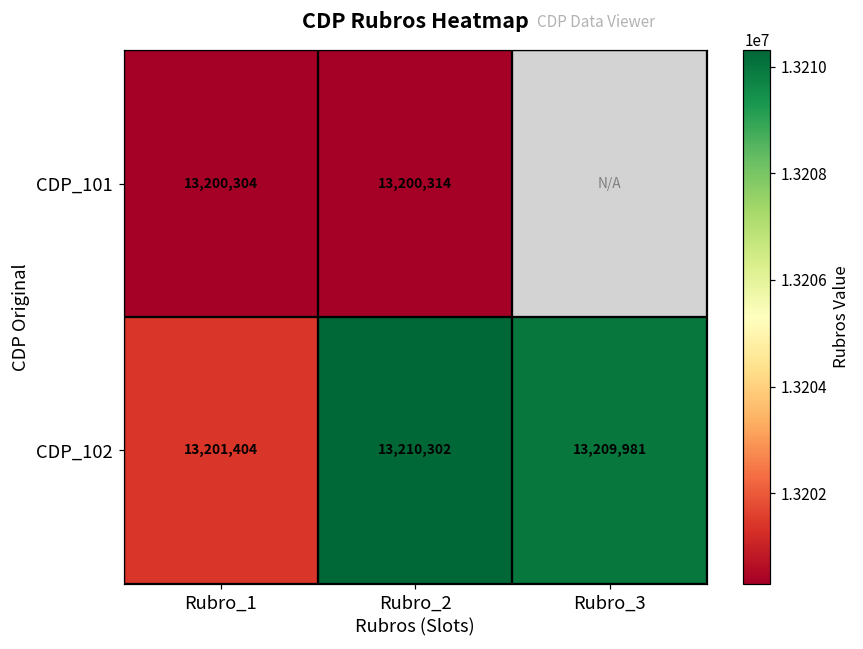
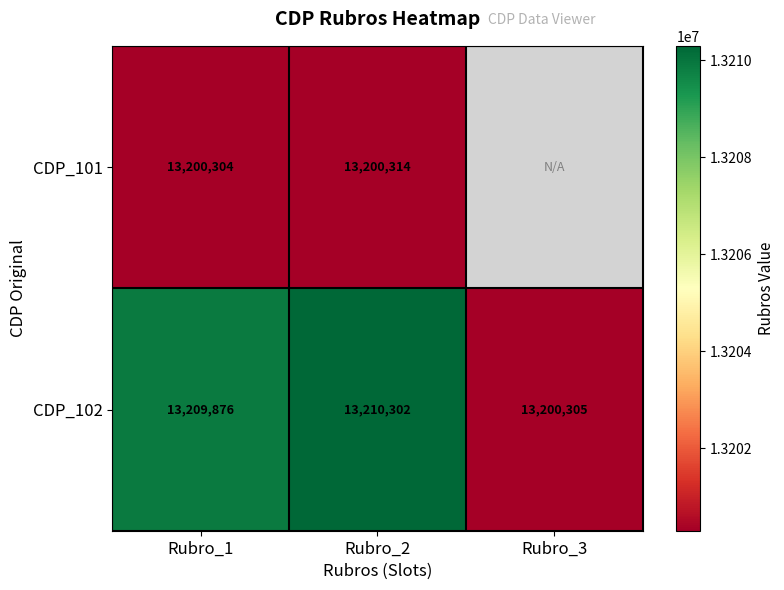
  {
    "CDP_101": {
      "Rubro_1": "13,200,304",
      "Rubro_2": "13,200,314"
    },
    "CDP_102": {
-     "Rubro_1": "13,201,404",
+     "Rubro_1": "13,209,876",
      "Rubro_2": "13,210,302",
-     "Rubro_3": "13,209,981"
+     "Rubro_3": "13,200,305"
    }
  }
